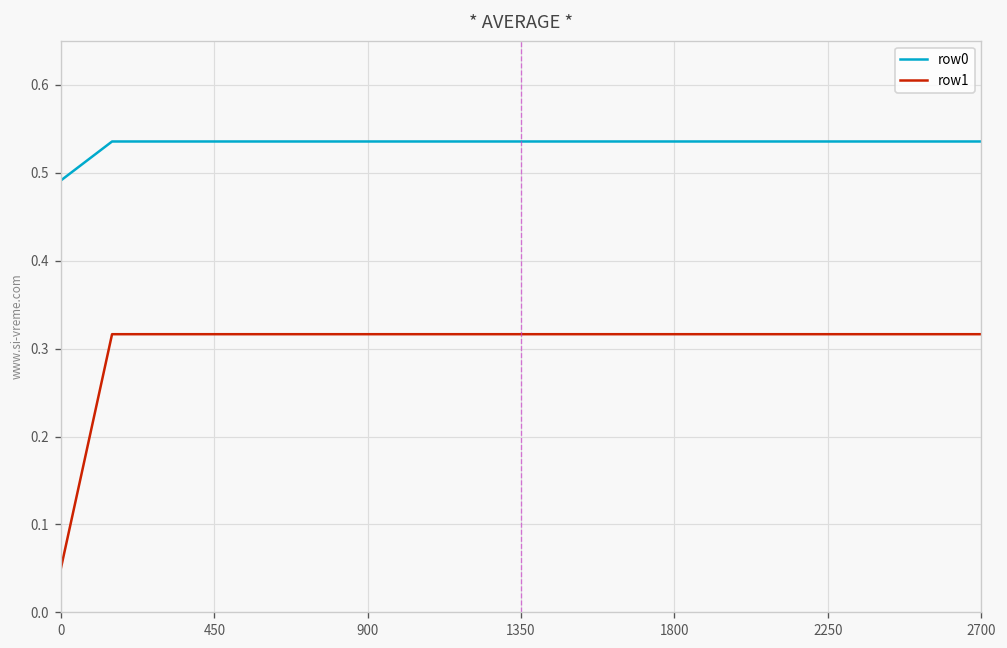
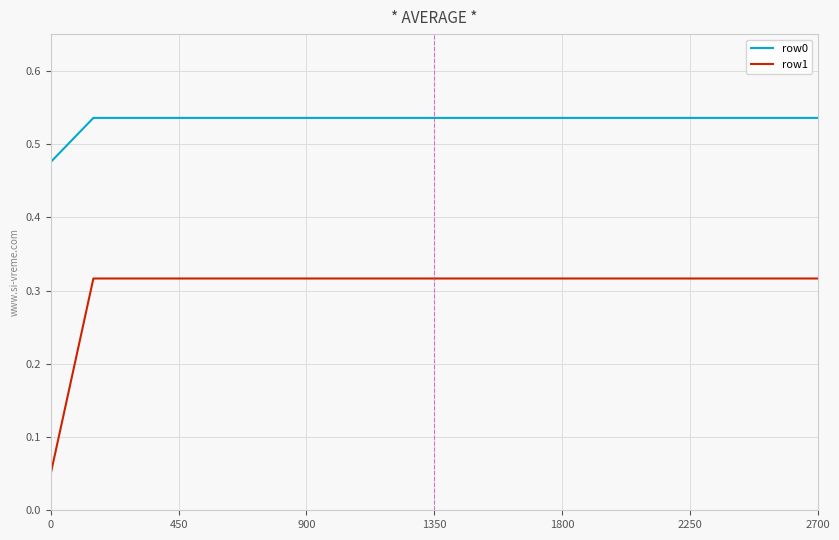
  {
    "row0": {
-     "0": 0.49,
+     "0": 0.48,
      "450": 0.54,
      "900": 0.54,
      "1350": 0.54,
      "1800": 0.54,
      "2250": 0.54,
      "2700": 0.54
    },
    "row1": {
      "0": 0.05,
      "450": 0.32,
      "900": 0.32,
      "1350": 0.32,
      "1800": 0.32,
      "2250": 0.32,
      "2700": 0.32
    }
  }
